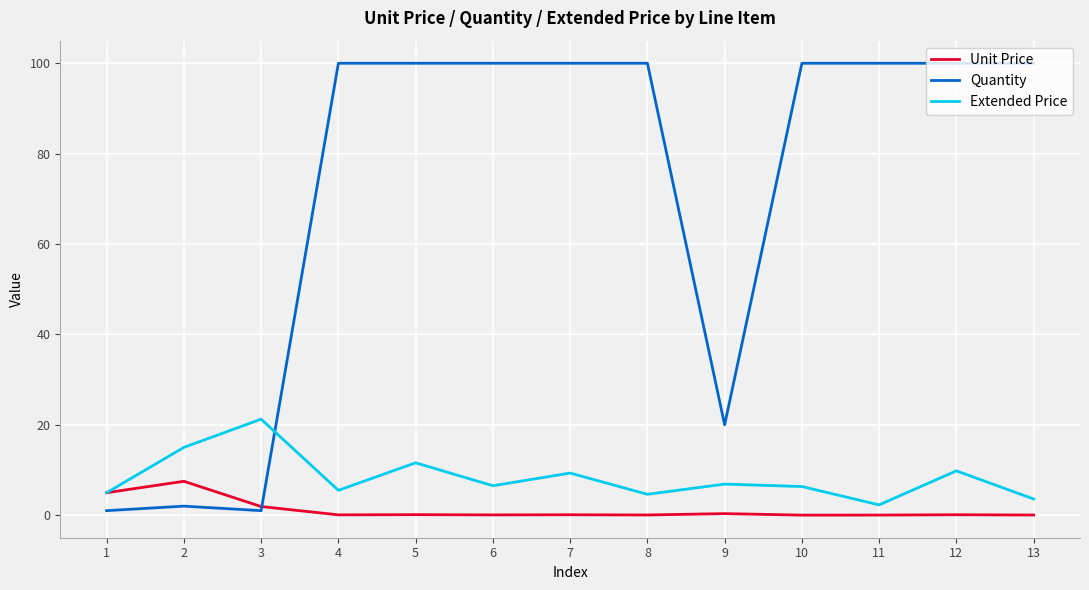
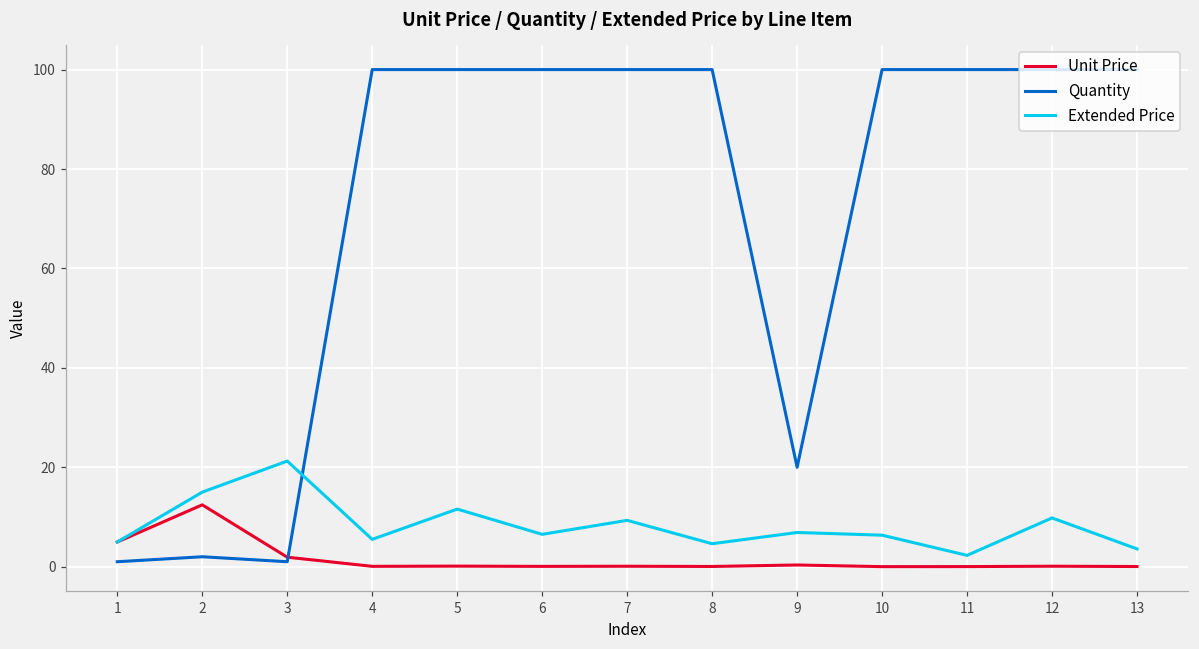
  {
    "Unit Price": {
-     "2": 7,
+     "2": 12,
      "3": 2,
      "4": 0,
      "5": 0,
      "6": 0,
      "7": 0,
      "8": 0,
      "9": 0,
      "10": 0,
      "11": 0,
      "12": 0,
      "13": 0
    },
    "Quantity": {
      "1": 1,
      "2": 2,
      "3": 1,
      "4": 100,
      "5": 100,
      "6": 100,
      "7": 100,
      "8": 100,
      "9": 20,
      "10": 100,
      "11": 100
    },
    "Extended Price": {
      "2": 15,
      "3": 21,
      "4": 6,
      "5": 12,
      "6": 7,
      "7": 9,
      "8": 5,
      "9": 7,
      "10": 6,
      "11": 2,
      "12": 10,
      "13": 4
    }
  }
